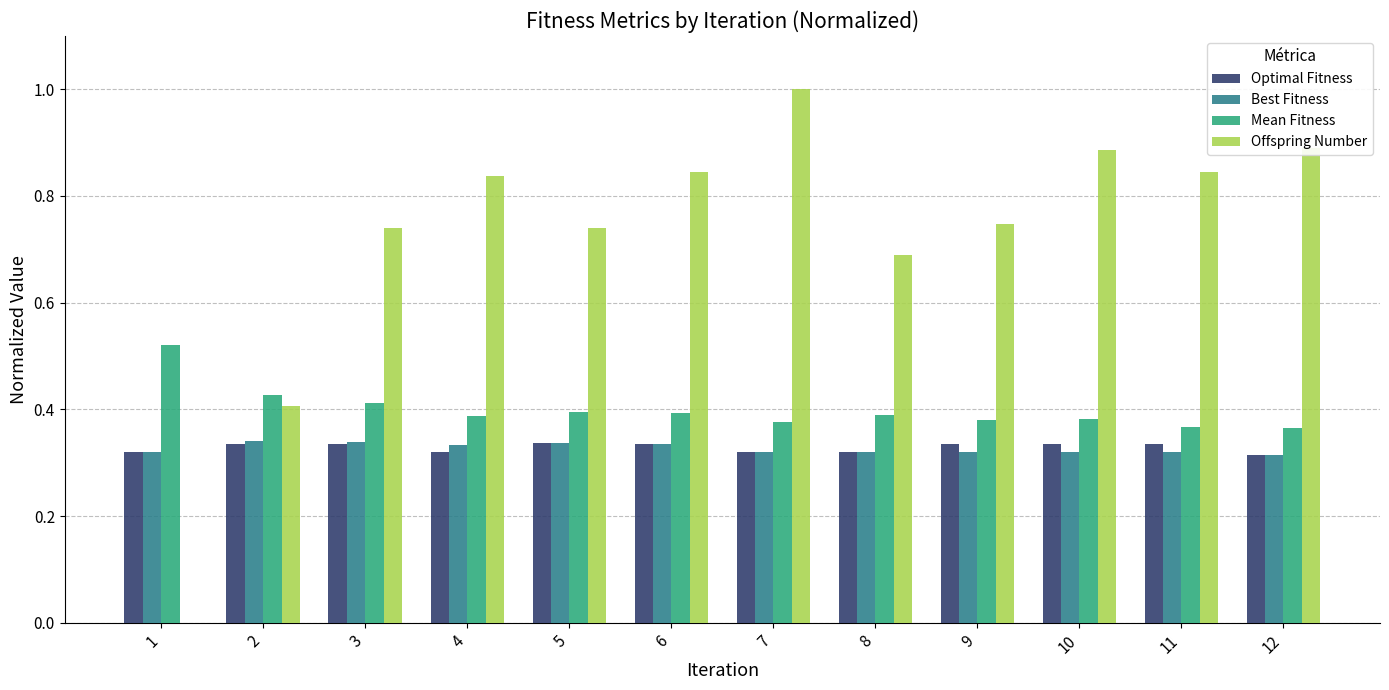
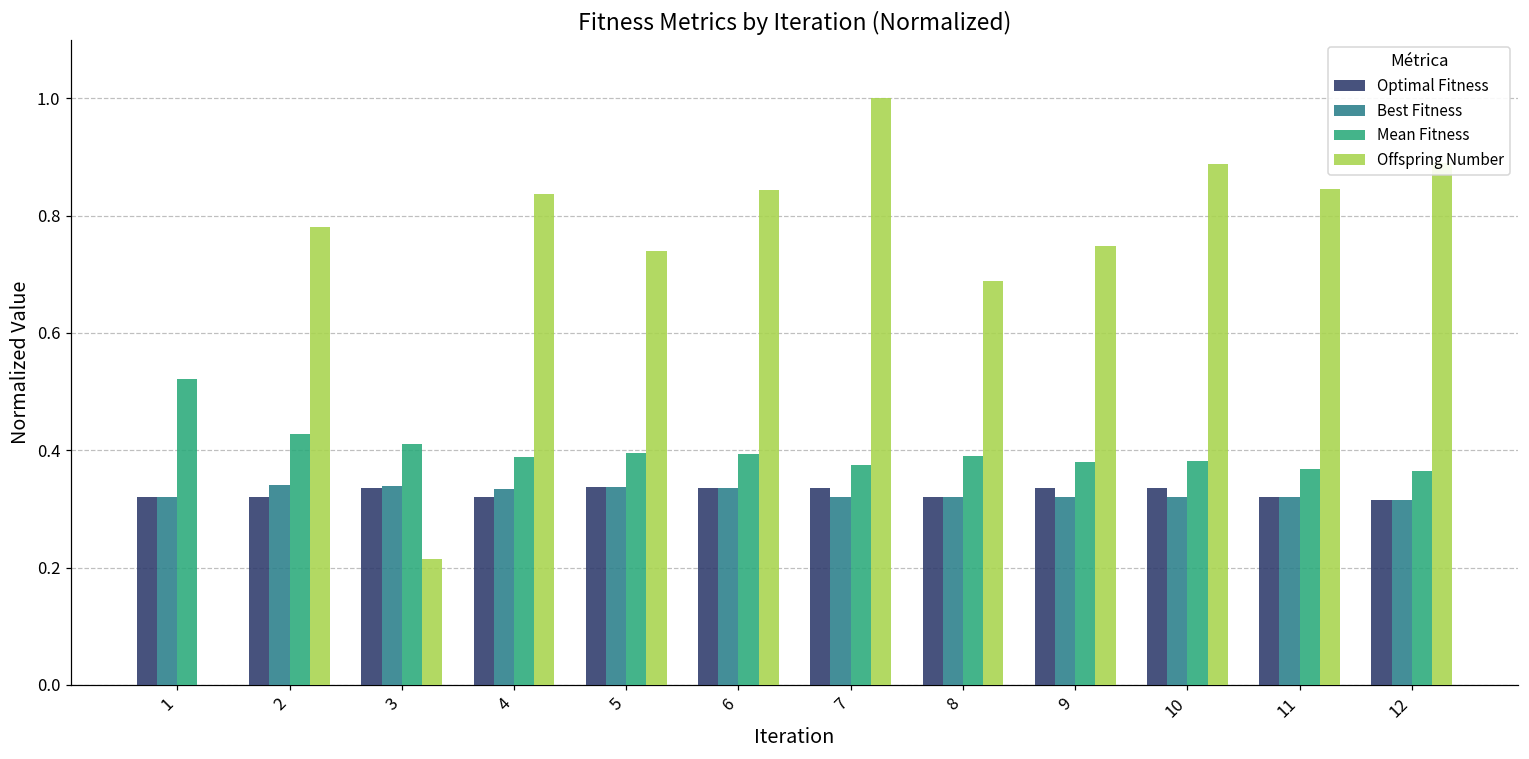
  {
    "Optimal Fitness": {
      "1": 0.32,
-     "2": 0.33,
+     "2": 0.32,
      "3": 0.33,
      "4": 0.32,
      "5": 0.34,
      "6": 0.34,
-     "7": 0.32,
+     "7": 0.33,
      "8": 0.32,
      "9": 0.33,
      "10": 0.33,
-     "11": 0.33,
+     "11": 0.32,
      "12": 0.31
    },
    "Offspring Number": {
      "1": 0.00,
-     "2": 0.41,
-     "3": 0.74,
+     "2": 0.78,
+     "3": 0.21,
      "4": 0.84,
      "5": 0.74,
      "6": 0.84,
      "7": 1.00,
      "8": 0.69,
      "9": 0.75,
      "10": 0.89,
      "11": 0.85
    }
  }
